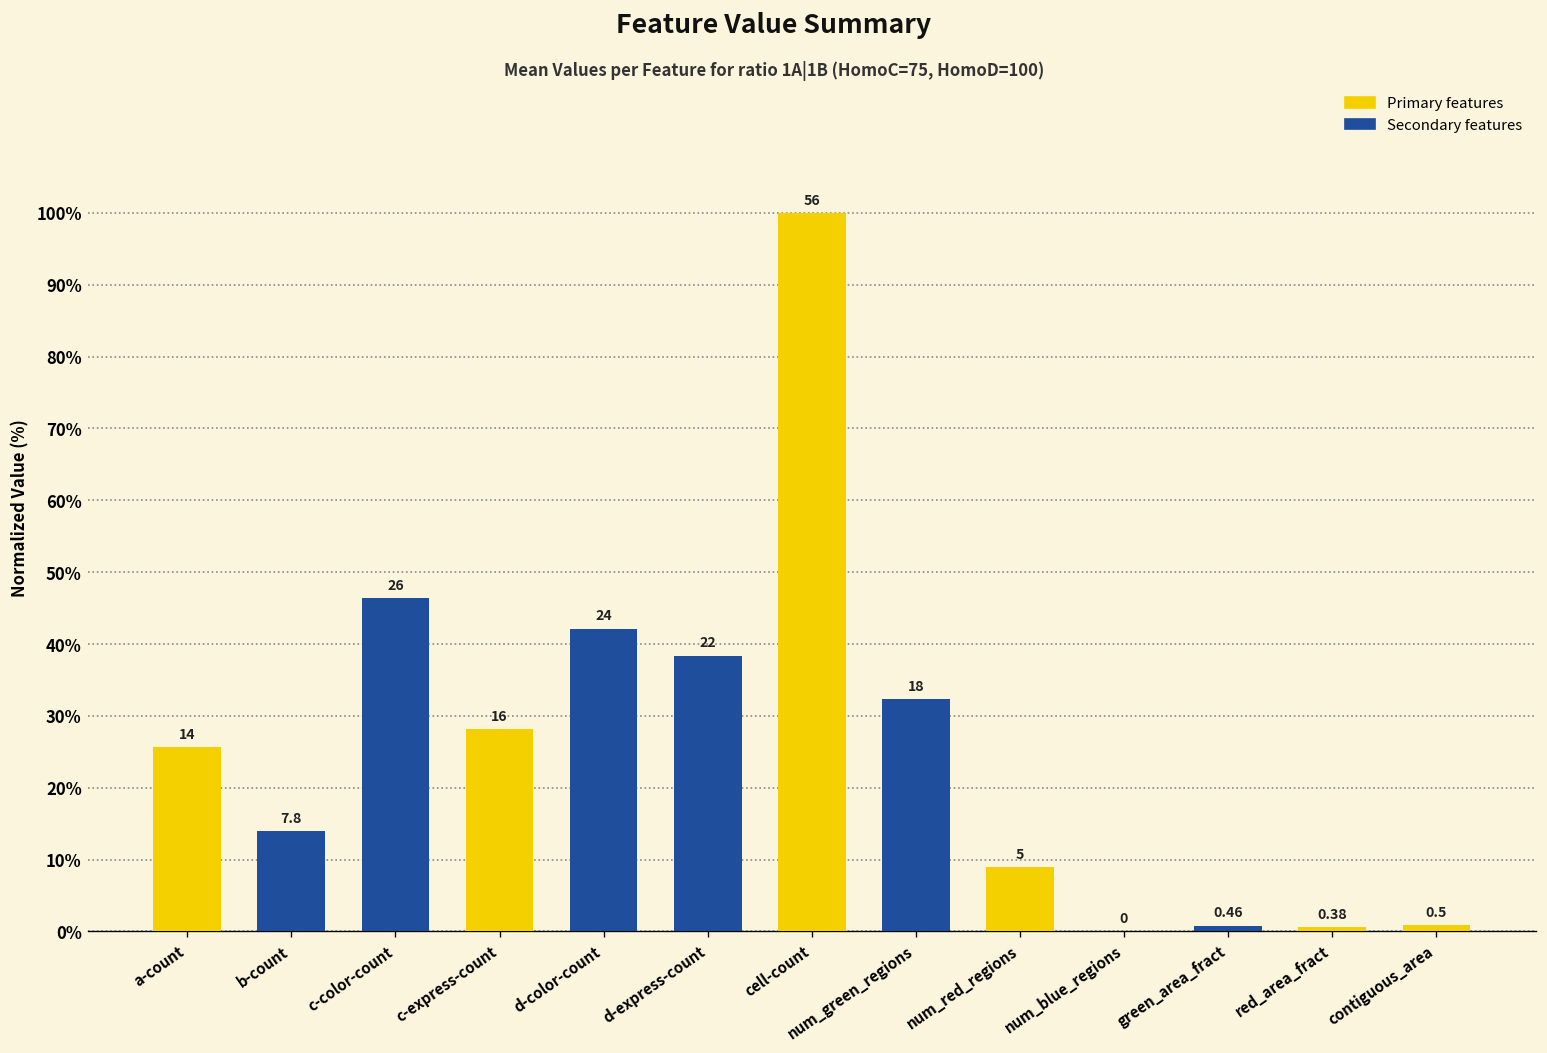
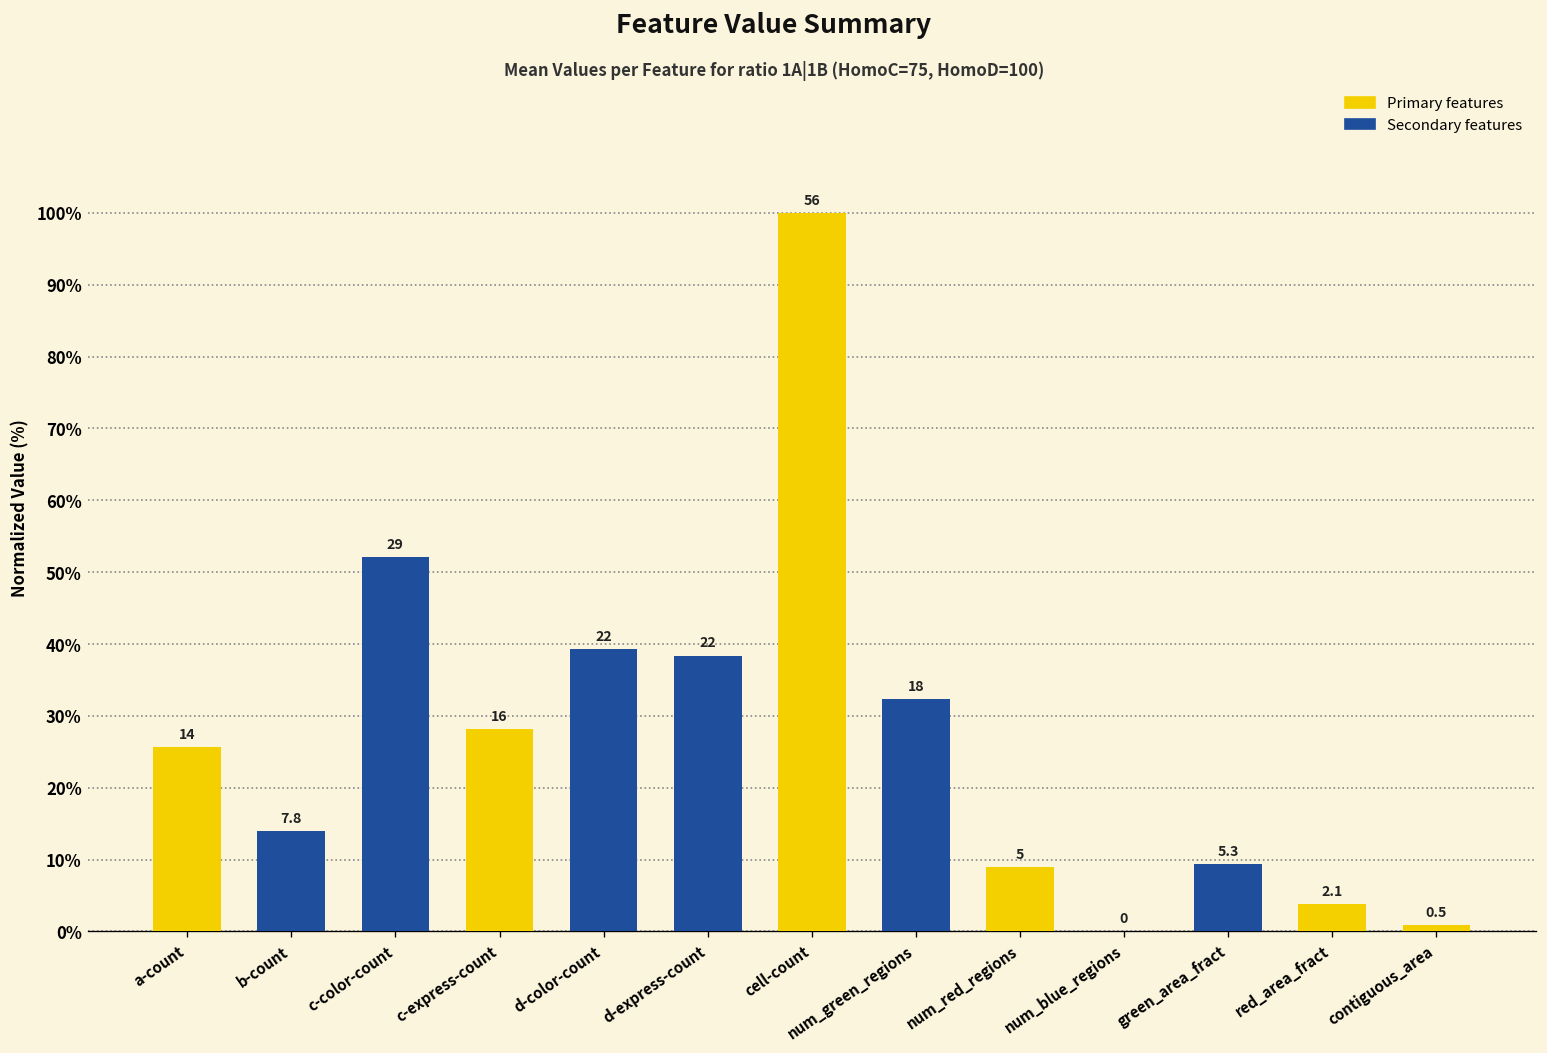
  {
-   "c-color-count": 26,
-   "d-color-count": 24,
+   "c-color-count": 29,
+   "d-color-count": 22,
    "num_blue_regions": 0,
-   "green_area_fract": 0.46,
-   "red_area_fract": 0.38
+   "green_area_fract": 5.3,
+   "red_area_fract": 2.1
  }
